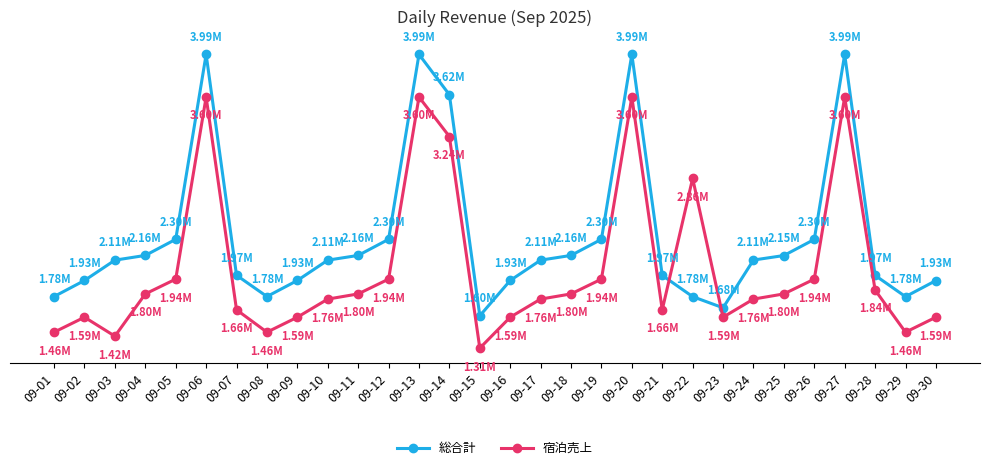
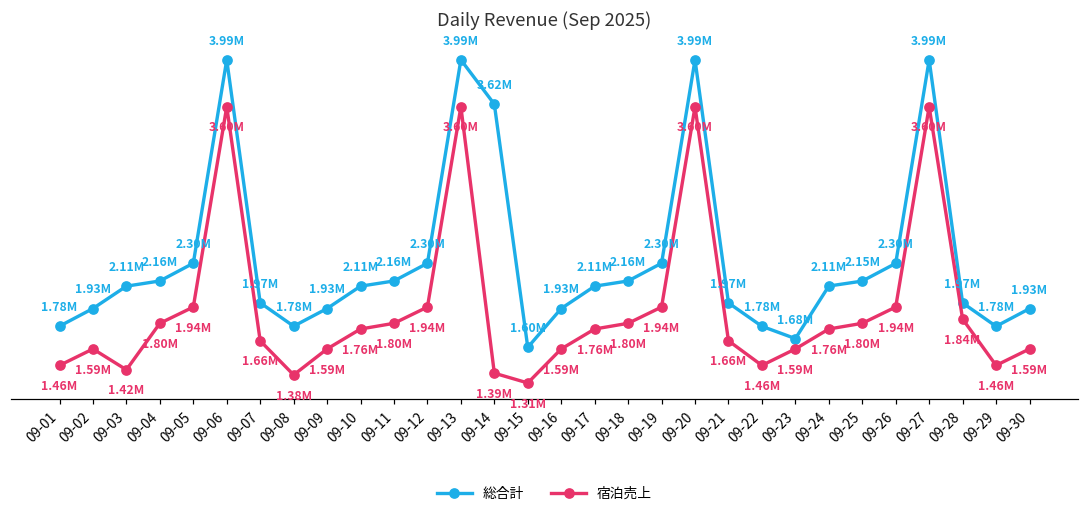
  {
    "総合計": {
      "09-01": "1.78M",
      "09-02": "1.93M",
      "09-03": "2.11M",
      "09-04": "2.16M",
      "09-05": "2.30M",
      "09-06": "3.99M",
      "09-07": "1.97M",
      "09-08": "1.78M",
      "09-09": "1.93M",
      "09-10": "2.11M",
      "09-11": "2.16M",
      "09-12": "2.30M",
      "09-13": "3.99M",
      "09-14": "3.62M",
      "09-15": "1.60M",
      "09-16": "1.93M",
      "09-17": "2.11M",
      "09-18": "2.16M",
      "09-19": "2.30M",
      "09-20": "3.99M",
      "09-21": "1.97M",
      "09-22": "1.78M",
      "09-23": "1.68M",
      "09-24": "2.11M",
      "09-25": "2.15M",
      "09-26": "2.30M",
      "09-27": "3.99M",
      "09-28": "1.97M",
      "09-29": "1.78M",
      "09-30": "1.93M"
    },
    "宿泊売上": {
      "09-01": "1.46M",
      "09-02": "1.59M",
      "09-03": "1.42M",
      "09-04": "1.80M",
      "09-05": "1.94M",
      "09-06": "3.60M",
      "09-07": "1.66M",
-     "09-08": "1.46M",
+     "09-08": "1.38M",
      "09-09": "1.59M",
      "09-10": "1.76M",
      "09-11": "1.80M",
      "09-12": "1.94M",
      "09-13": "3.60M",
-     "09-14": "3.24M",
+     "09-14": "1.39M",
      "09-15": "1.31M",
      "09-16": "1.59M",
      "09-17": "1.76M",
      "09-18": "1.80M",
      "09-19": "1.94M",
      "09-20": "3.60M",
      "09-21": "1.66M",
-     "09-22": "2.86M",
+     "09-22": "1.46M",
      "09-23": "1.59M",
      "09-24": "1.76M",
      "09-25": "1.80M",
      "09-26": "1.94M",
      "09-27": "3.60M",
      "09-28": "1.84M",
      "09-29": "1.46M",
      "09-30": "1.59M"
    }
  }
